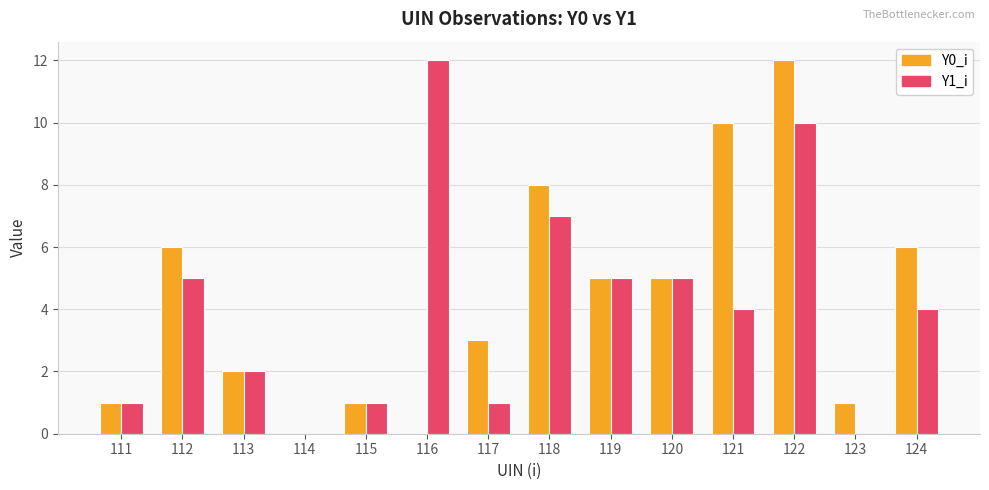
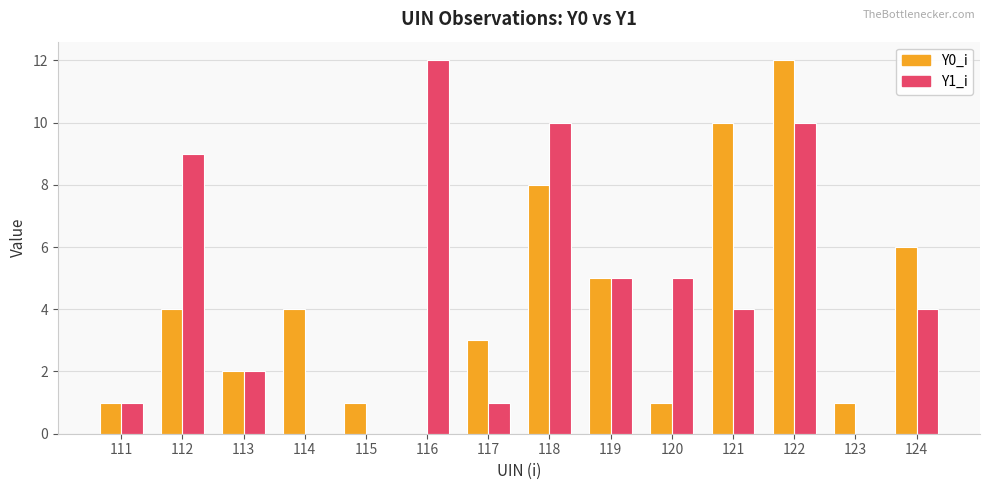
  {
    "Y0_i": {
      "111": 1,
-     "112": 6,
+     "112": 4,
      "113": 2,
-     "114": 0,
+     "114": 4,
      "115": 1,
      "116": 0,
      "117": 3,
      "118": 8,
      "119": 5,
-     "120": 5,
+     "120": 1,
      "121": 10,
      "122": 12,
      "123": 1,
      "124": 6
    },
    "Y1_i": {
      "111": 1,
-     "112": 5,
+     "112": 9,
      "113": 2,
      "114": 0,
-     "115": 1,
+     "115": 0,
      "116": 12,
      "117": 1,
-     "118": 7,
+     "118": 10,
      "119": 5,
      "120": 5,
      "121": 4,
      "122": 10,
      "123": 0,
      "124": 4
    }
  }
